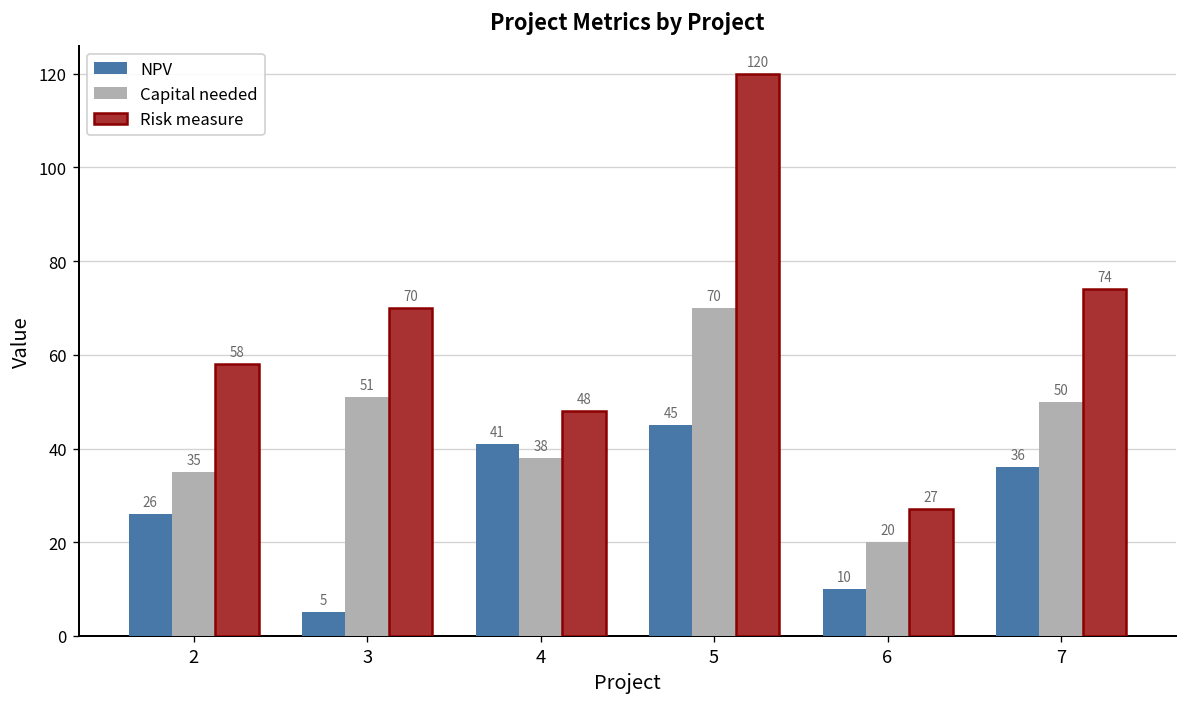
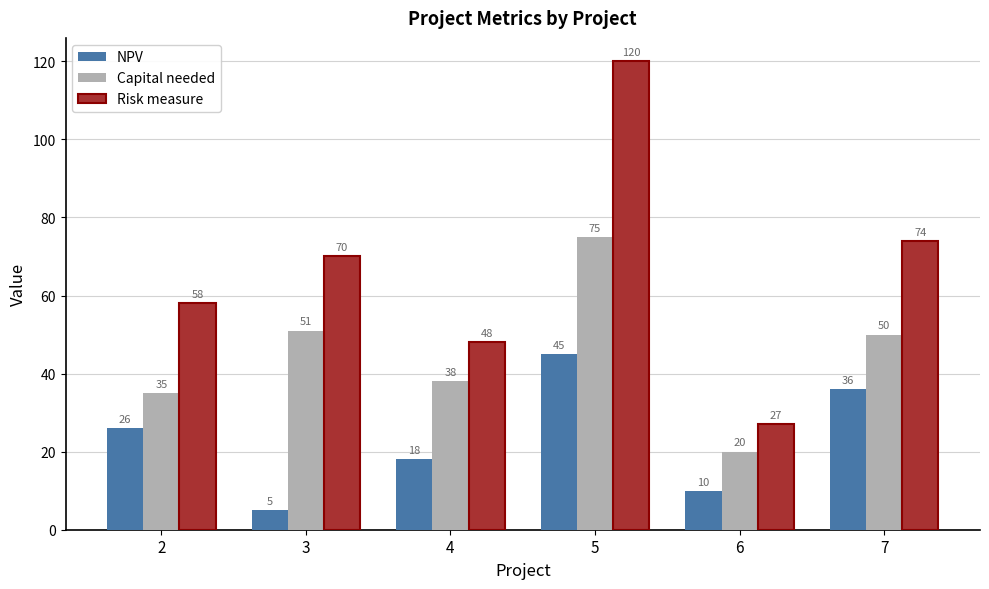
  {
    "NPV": {
      "2": 26,
      "3": 5,
-     "4": 41,
+     "4": 18,
      "5": 45,
      "6": 10,
      "7": 36
    },
    "Capital needed": {
      "2": 35,
      "3": 51,
      "4": 38,
-     "5": 70,
+     "5": 75,
      "6": 20,
      "7": 50
    },
    "Risk measure": {
      "2": 58,
      "3": 70,
      "4": 48,
      "5": 120,
      "6": 27,
      "7": 74
    }
  }
